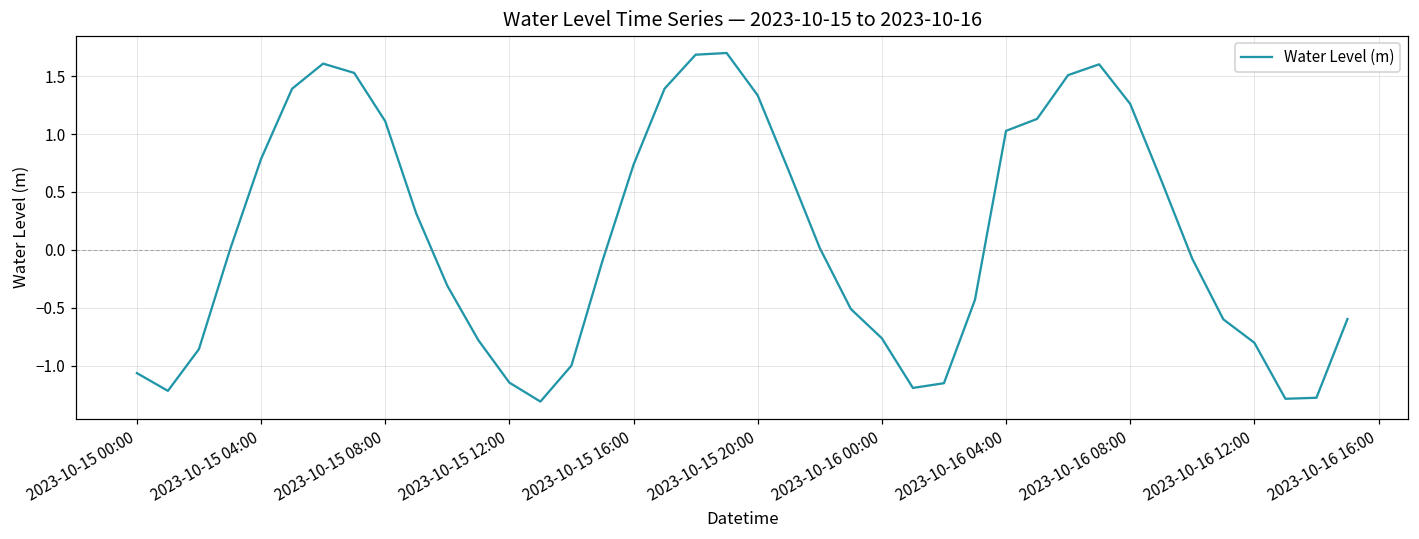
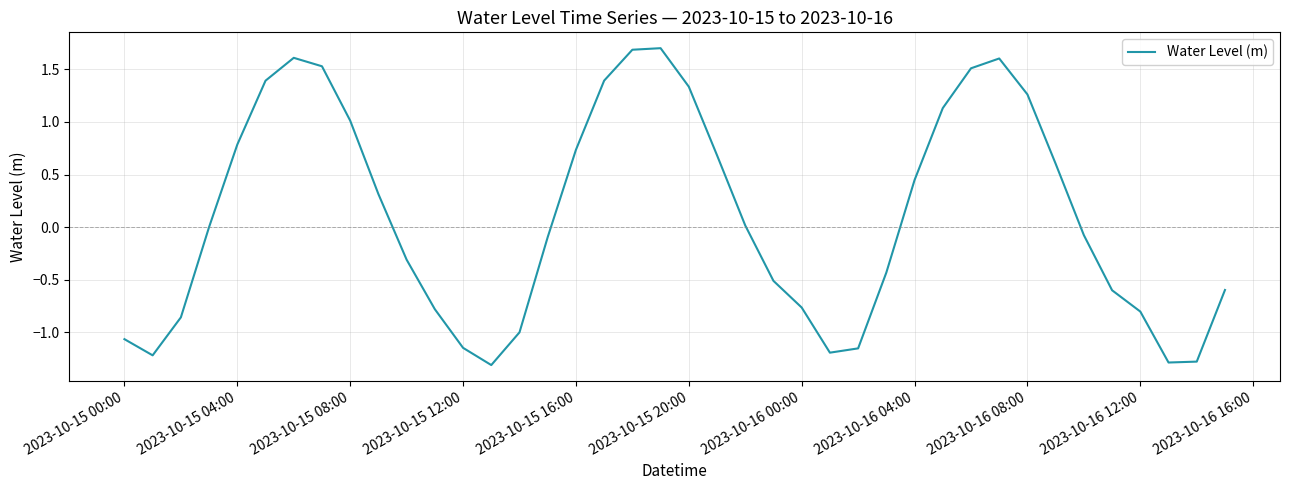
  {
    "2023-10-15 00:00": -1.07,
    "2023-10-15 04:00": 0.78,
-   "2023-10-15 08:00": 1.11,
+   "2023-10-15 08:00": 1.01,
    "2023-10-15 12:00": -1.15,
    "2023-10-15 16:00": 0.73,
    "2023-10-15 20:00": 1.33,
    "2023-10-16 00:00": -0.76,
-   "2023-10-16 04:00": 1.03,
+   "2023-10-16 04:00": 0.45,
    "2023-10-16 08:00": 1.26,
    "2023-10-16 12:00": -0.80
  }
